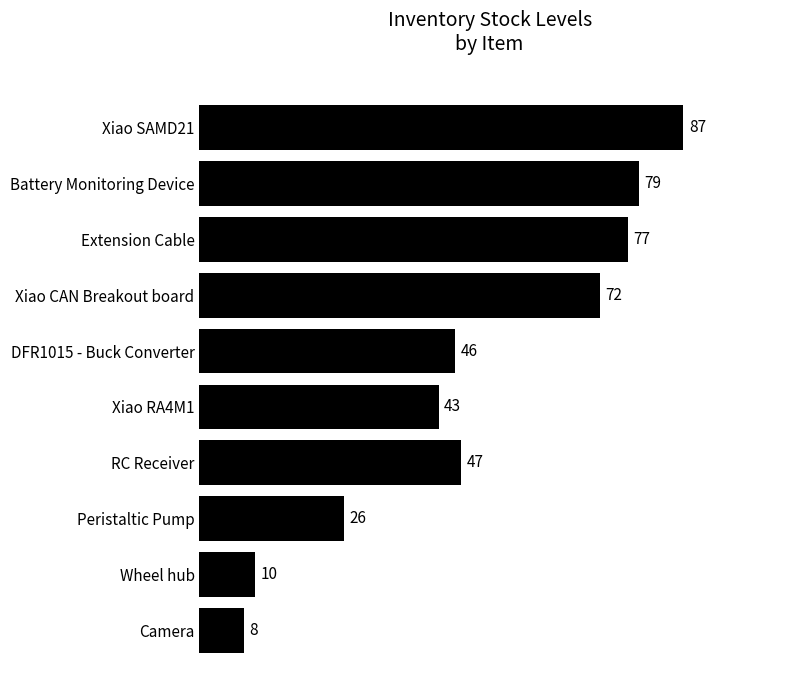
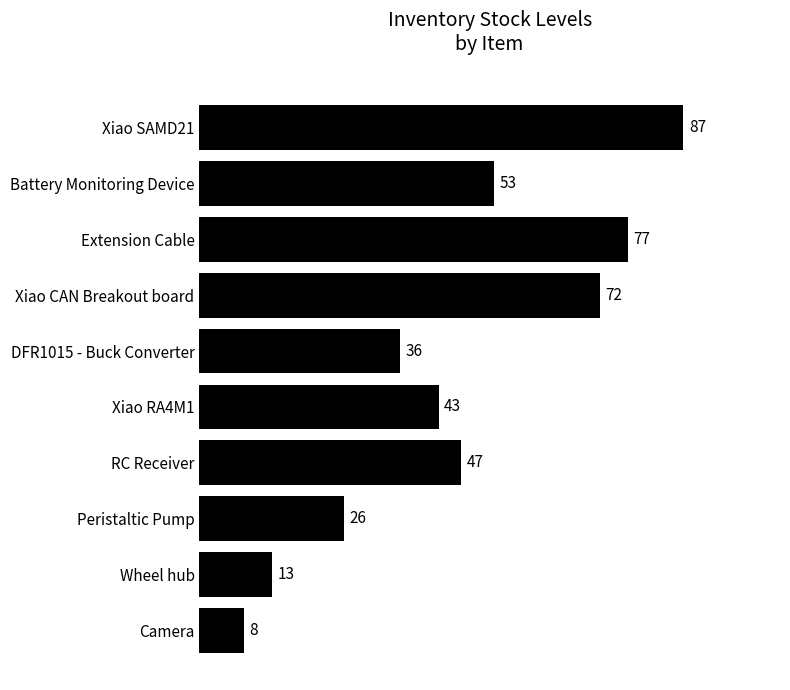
  {
    "Xiao SAMD21": 87,
-   "Battery Monitoring Device": 79,
+   "Battery Monitoring Device": 53,
    "Extension Cable": 77,
    "Xiao CAN Breakout board": 72,
-   "DFR1015 - Buck Converter": 46,
+   "DFR1015 - Buck Converter": 36,
    "Xiao RA4M1": 43,
    "RC Receiver": 47,
    "Peristaltic Pump": 26,
-   "Wheel hub": 10,
+   "Wheel hub": 13,
    "Camera": 8
  }
